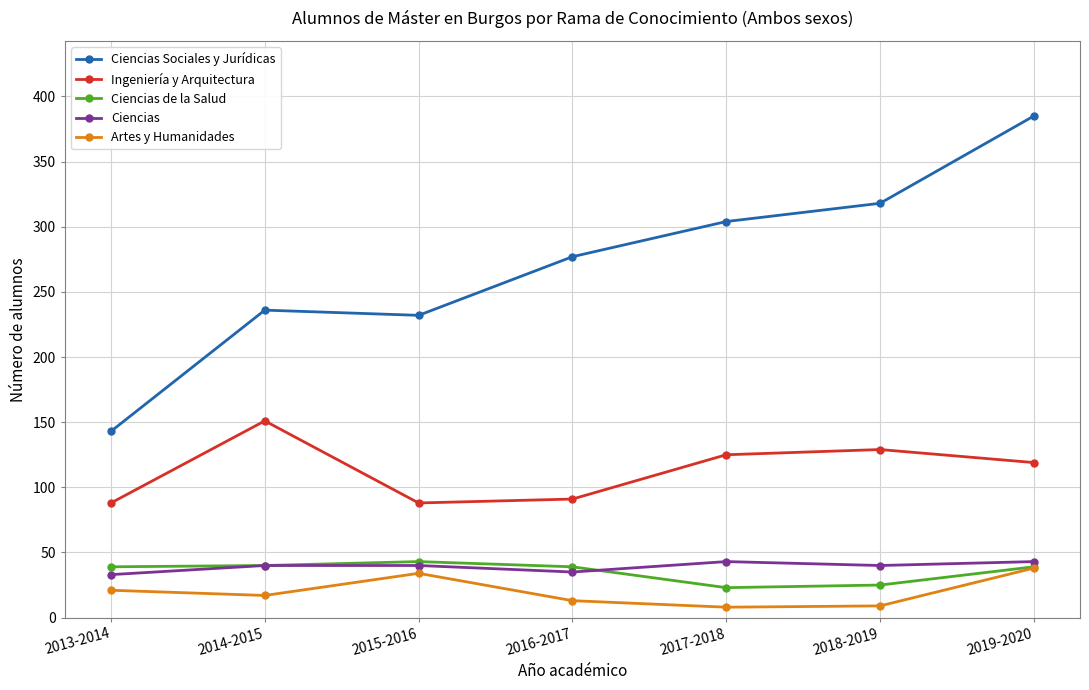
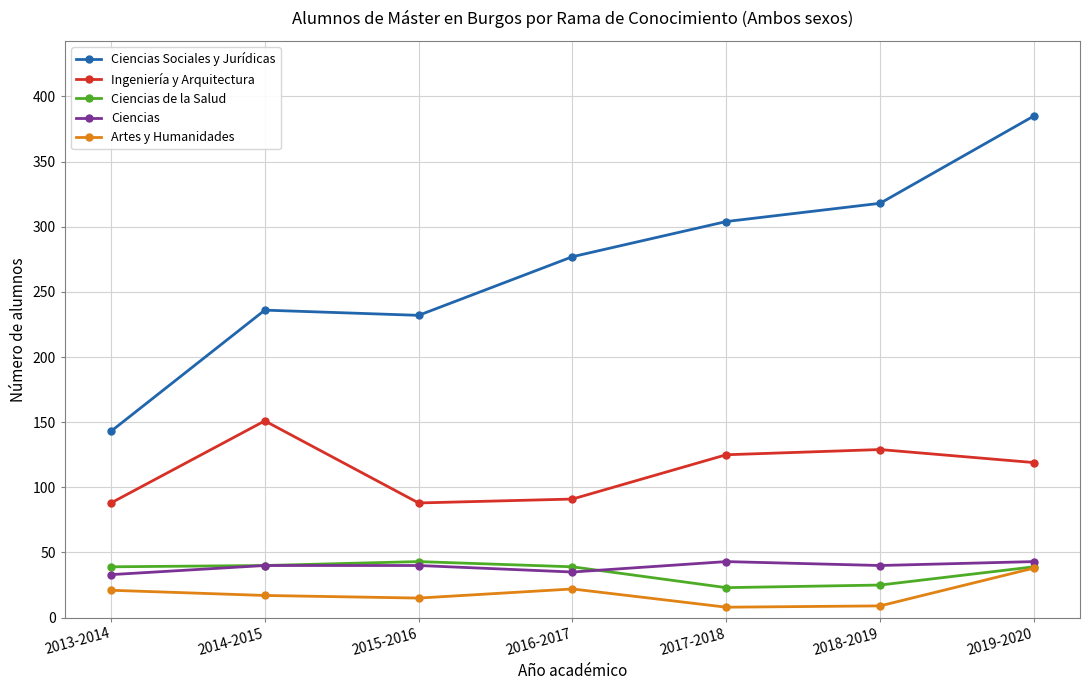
  {
    "Ciencias Sociales y Jurídicas": {
      "2013-2014": 143,
      "2014-2015": 236,
      "2015-2016": 232,
      "2016-2017": 277,
      "2017-2018": 304,
      "2018-2019": 318,
      "2019-2020": 385
    },
    "Ingeniería y Arquitectura": {
      "2013-2014": 88,
      "2014-2015": 151,
      "2015-2016": 88,
      "2016-2017": 91,
      "2017-2018": 125,
      "2018-2019": 129,
      "2019-2020": 119
    },
    "Ciencias de la Salud": {
      "2013-2014": 39,
      "2015-2016": 43,
      "2016-2017": 39,
      "2017-2018": 23,
      "2018-2019": 25
    },
    "Ciencias": {
      "2013-2014": 33,
      "2015-2016": 40,
      "2016-2017": 35,
      "2017-2018": 43,
      "2018-2019": 40,
      "2019-2020": 43
    },
    "Artes y Humanidades": {
      "2013-2014": 21,
      "2014-2015": 17,
-     "2015-2016": 34,
-     "2016-2017": 13,
+     "2015-2016": 15,
+     "2016-2017": 22,
      "2017-2018": 8,
      "2018-2019": 9
    }
  }
